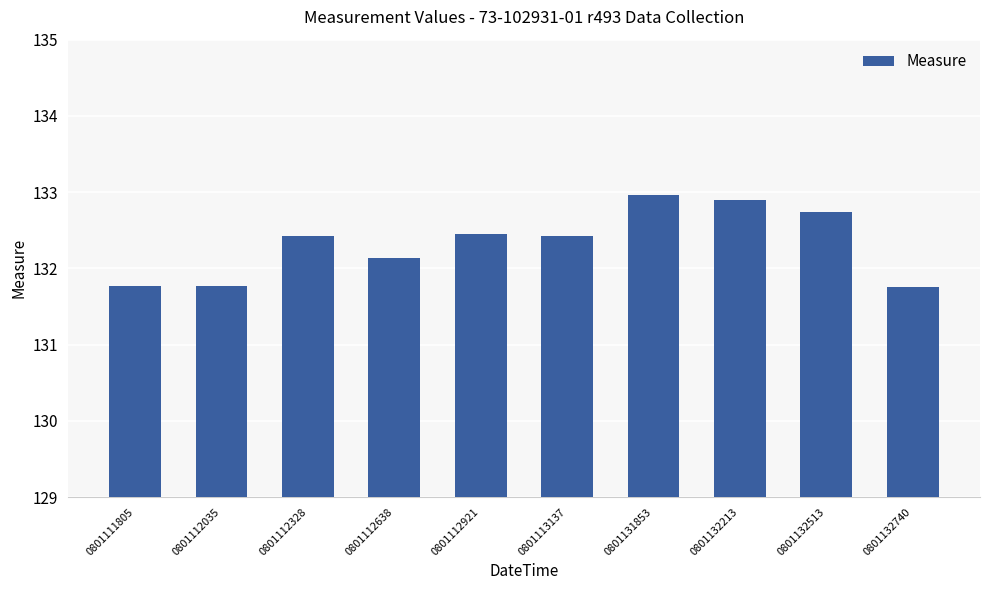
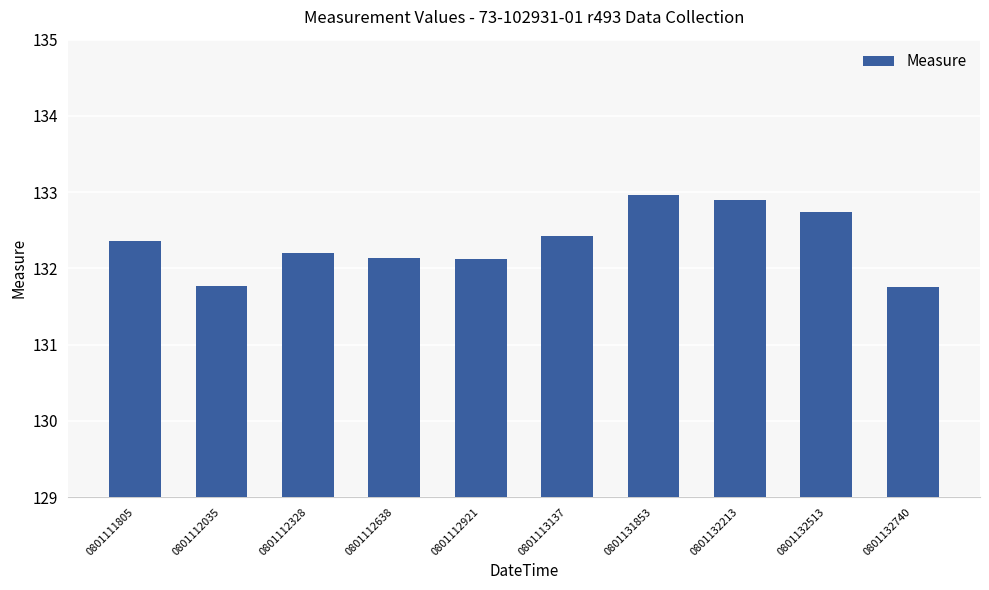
  {
-   "0801111805": 131.8,
+   "0801111805": 132.4,
    "0801112035": 131.8,
-   "0801112328": 132.4,
+   "0801112328": 132.2,
    "0801112638": 132.1,
-   "0801112921": 132.4,
+   "0801112921": 132.1,
    "0801113137": 132.4,
    "0801131853": 133.0,
    "0801132213": 132.9,
    "0801132513": 132.7,
    "0801132740": 131.8
  }
